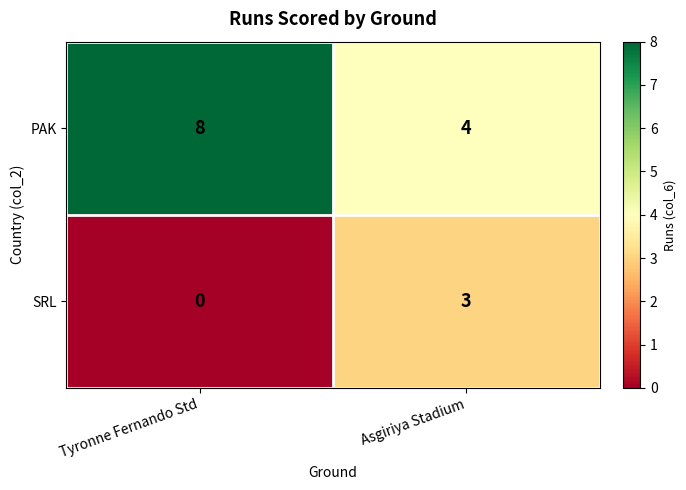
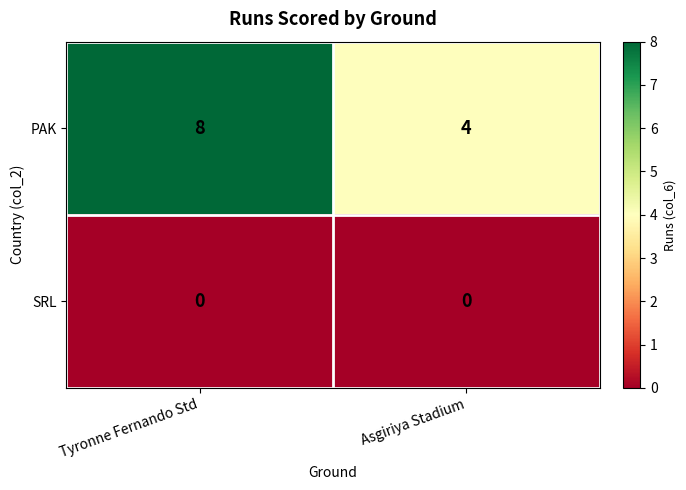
  {
    "PAK": {
      "Tyronne Fernando Std": 8,
      "Asgiriya Stadium": 4
    },
    "SRL": {
      "Tyronne Fernando Std": 0,
-     "Asgiriya Stadium": 3
+     "Asgiriya Stadium": 0
    }
  }
